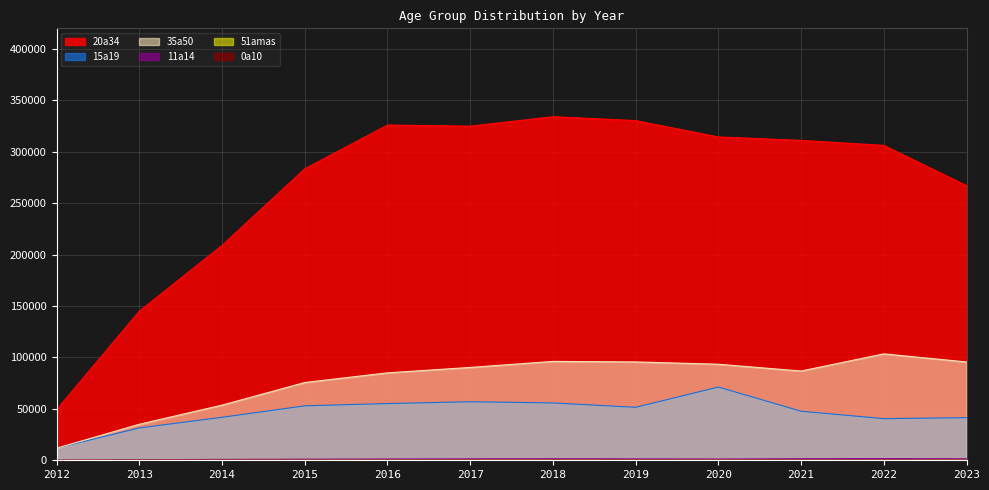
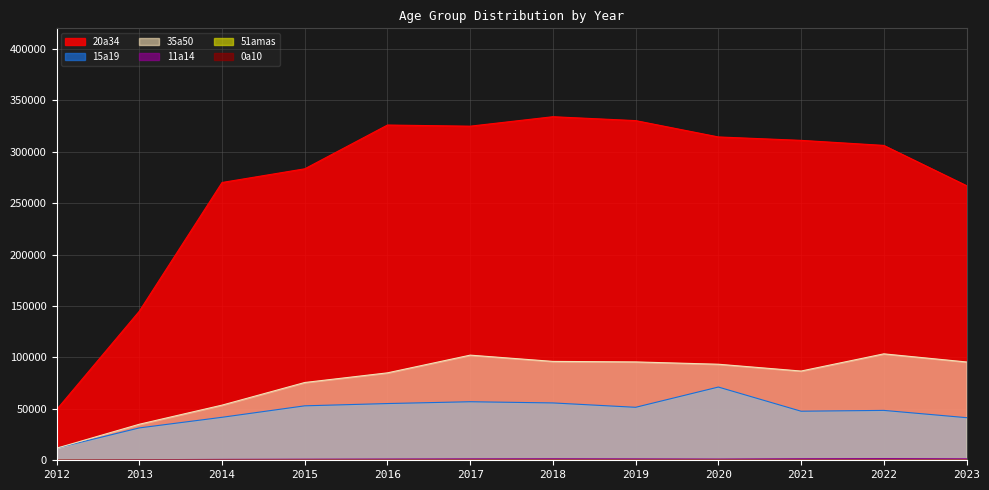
  {
    "20a34": {
      "2012": 49000,
      "2013": 145000,
-     "2014": 209000,
+     "2014": 270000,
      "2015": 283000,
      "2016": 326000,
      "2017": 325000,
      "2018": 334000,
      "2019": 330000,
      "2020": 314000,
      "2021": 311000,
      "2022": 306000,
      "2023": 267000
    },
    "15a19": {
      "2013": 31000,
      "2014": 42000,
      "2015": 53000,
      "2016": 55000,
      "2017": 57000,
      "2018": 56000,
      "2019": 52000,
      "2020": 71000,
      "2021": 48000,
-     "2022": 40000,
+     "2022": 49000,
      "2023": 41000
    },
    "35a50": {
      "2013": 35000,
      "2014": 54000,
      "2015": 76000,
      "2016": 85000,
-     "2017": 90000,
+     "2017": 102000,
      "2018": 96000,
      "2019": 96000,
      "2020": 93000,
      "2021": 87000,
      "2022": 103000,
      "2023": 96000
    }
  }
